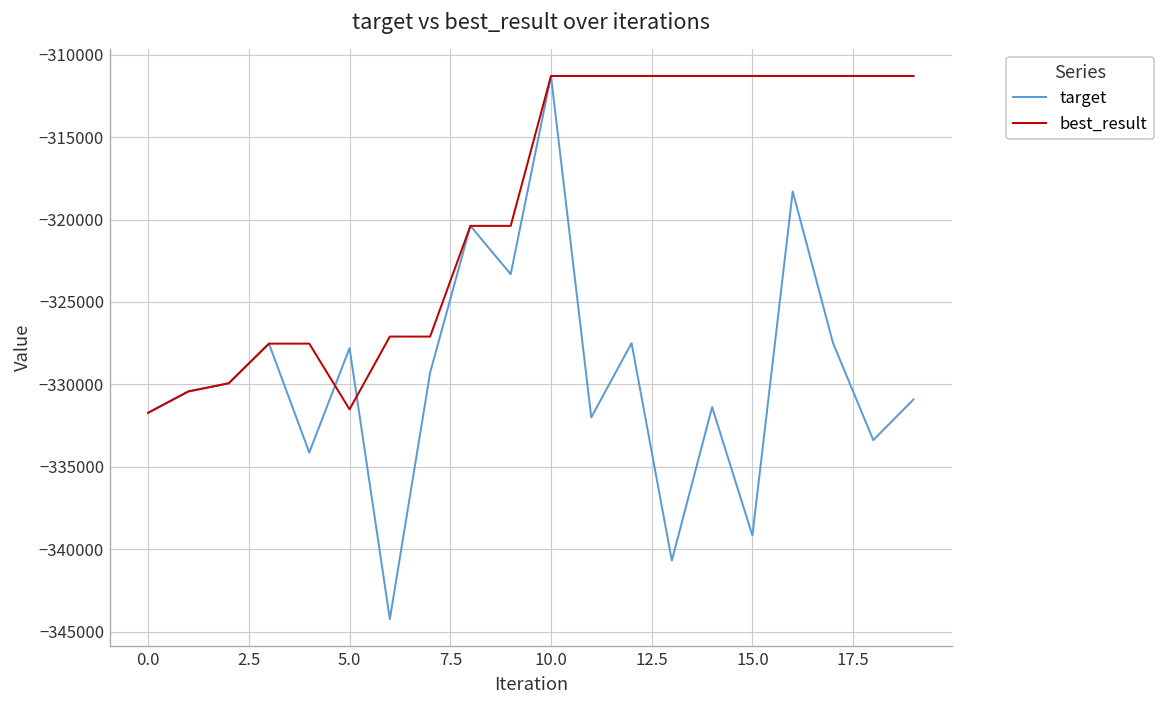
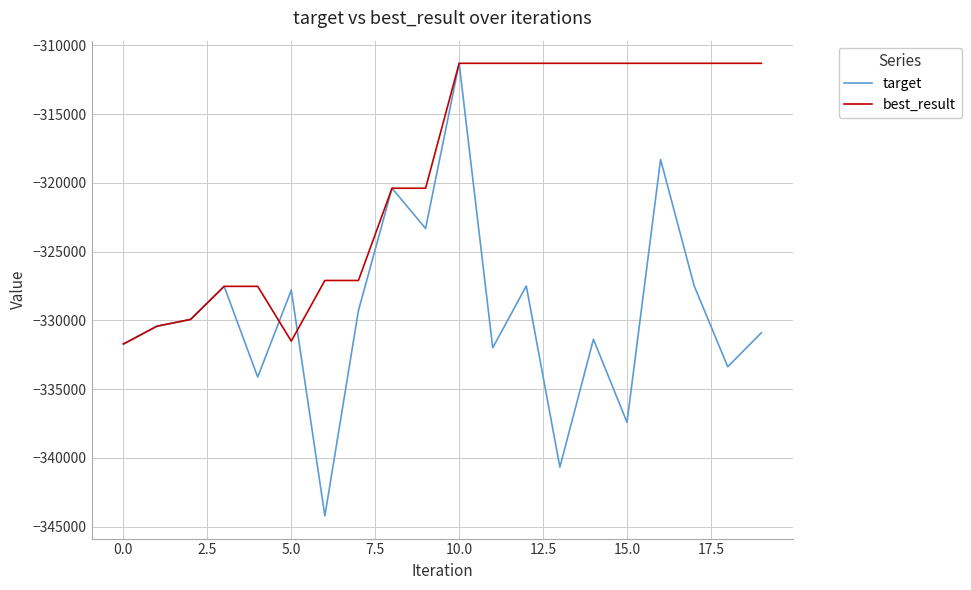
  {
    "target": {
      "5.0": -327800,
-     "15.0": -339200
+     "15.0": -337400
    },
    "best_result": {
      "5.0": -331500,
      "15.0": -311300
    }
  }
